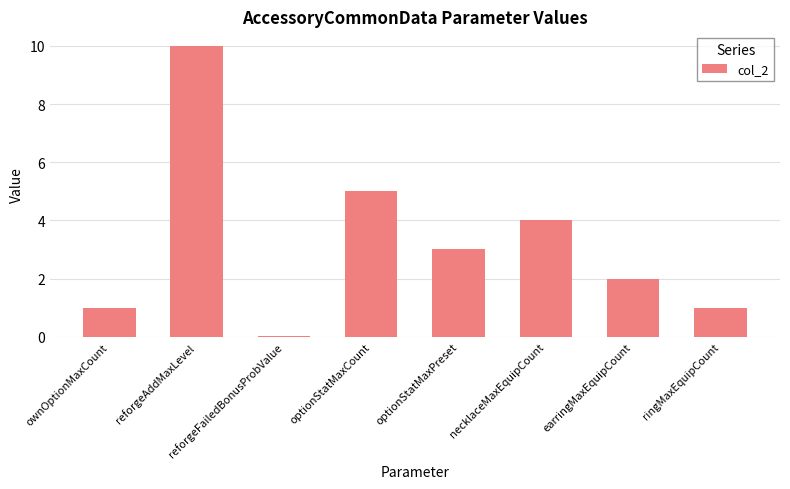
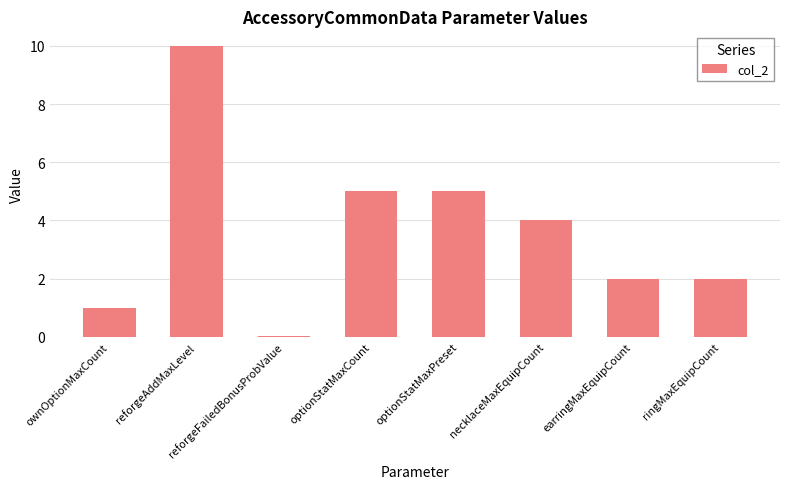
  {
    "ownOptionMaxCount": 1,
    "reforgeAddMaxLevel": 10,
    "optionStatMaxCount": 5,
-   "optionStatMaxPreset": 3,
+   "optionStatMaxPreset": 5,
    "necklaceMaxEquipCount": 4,
    "earringMaxEquipCount": 2,
-   "ringMaxEquipCount": 1
+   "ringMaxEquipCount": 2
  }
